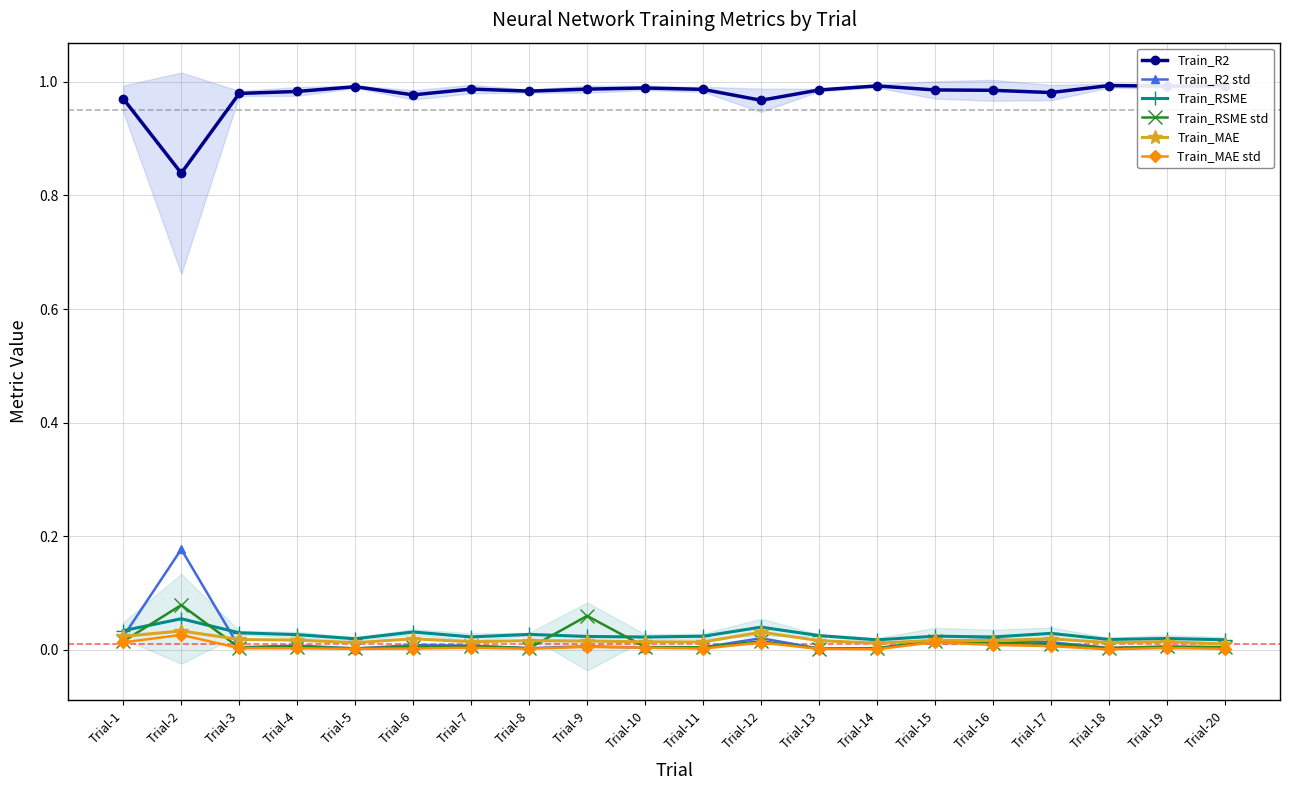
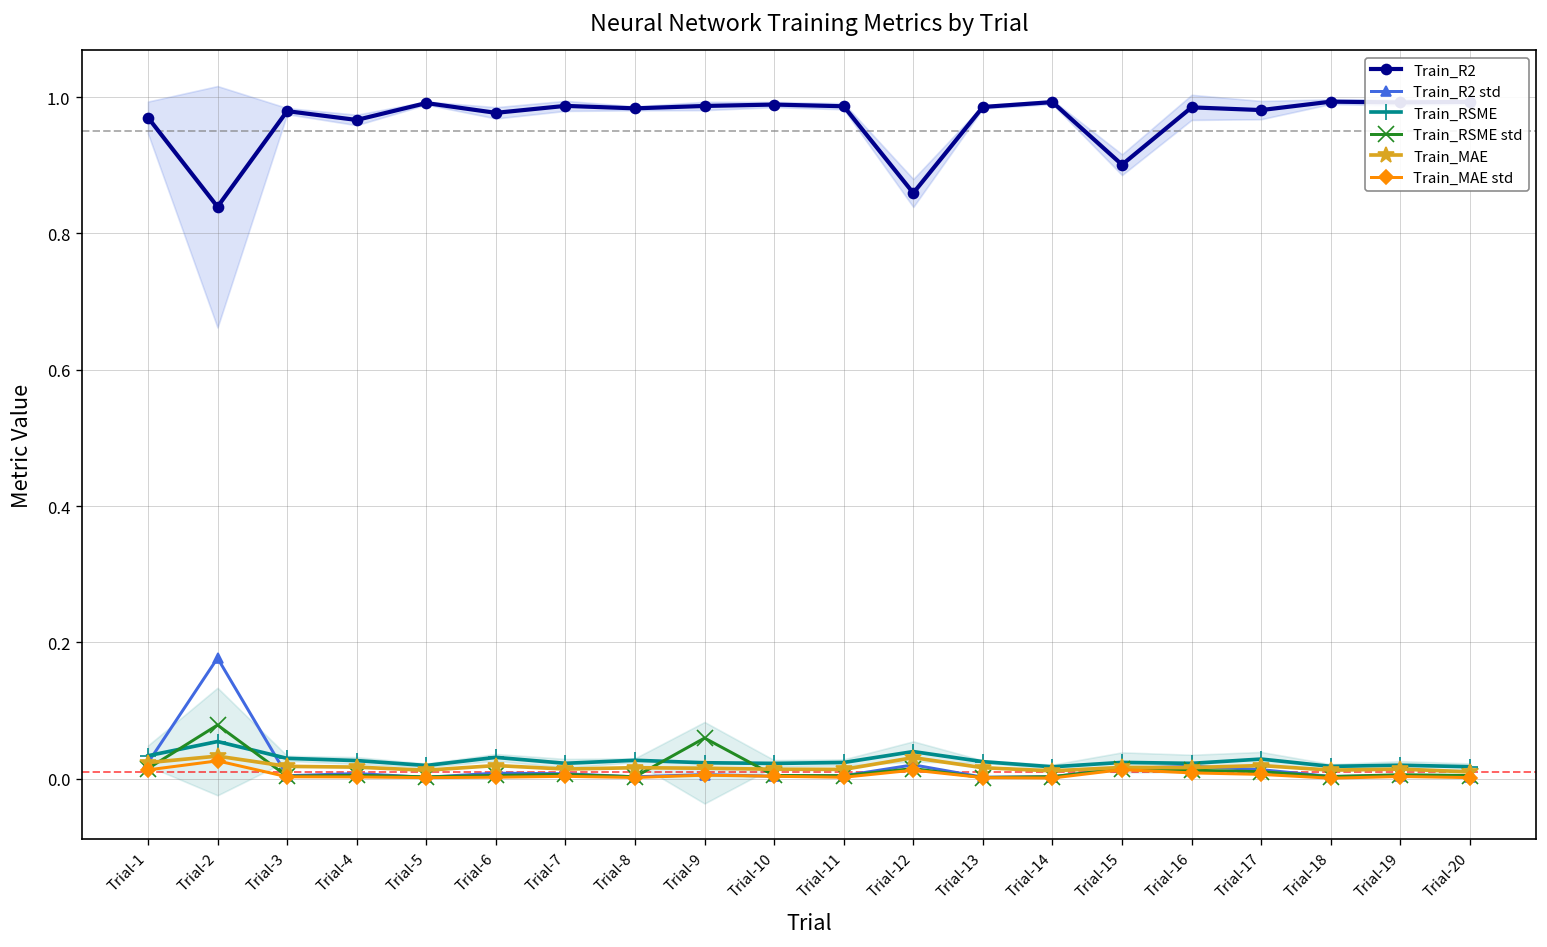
  {
    "Train_R2": {
      "Trial-1": 0.97,
      "Trial-2": 0.84,
-     "Trial-4": 0.98,
+     "Trial-4": 0.97,
      "Trial-6": 0.98,
      "Trial-7": 0.99,
      "Trial-9": 0.99,
-     "Trial-12": 0.97,
-     "Trial-15": 0.99,
+     "Trial-12": 0.86,
+     "Trial-15": 0.90,
      "Trial-16": 0.99,
      "Trial-17": 0.98
    },
    "Train_RSME std": {
      "Trial-2": 0.08,
      "Trial-9": 0.06
    }
  }
